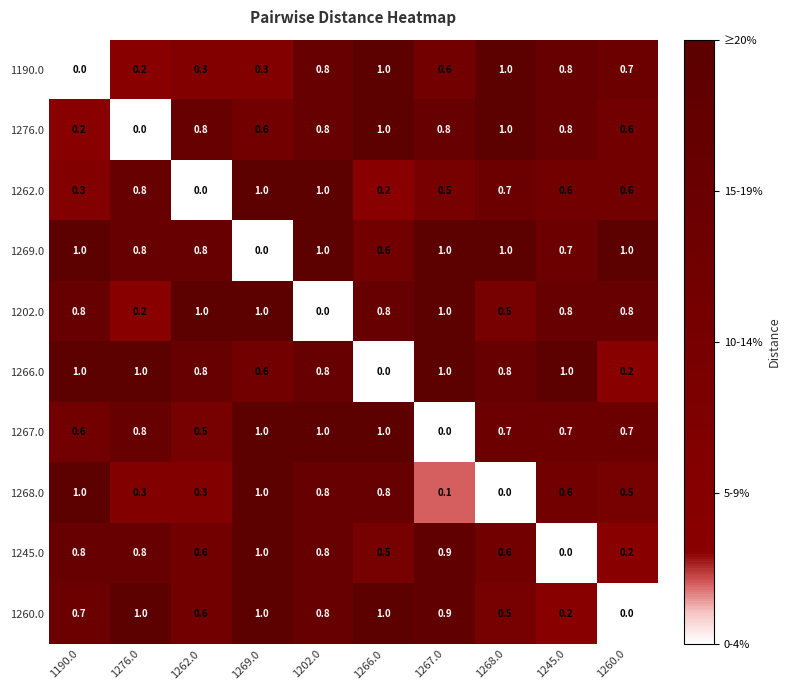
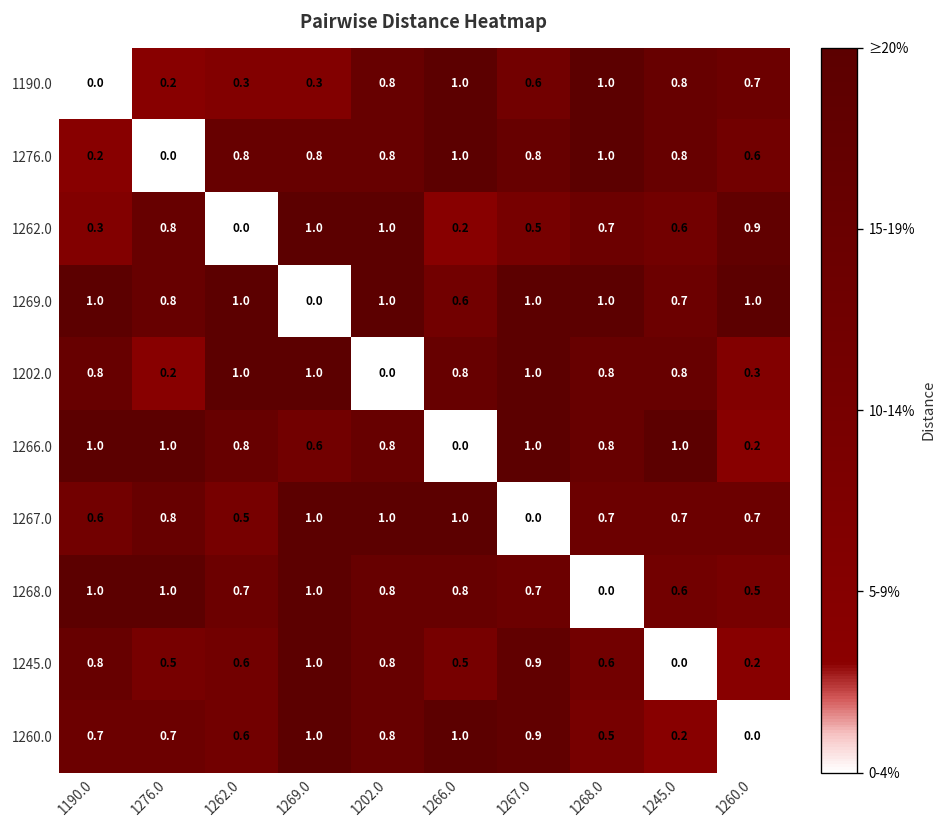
  {
    "1190.0": {
      "1190.0": 0.0,
      "1276.0": 0.2,
      "1262.0": 0.3,
      "1269.0": 0.3,
      "1202.0": 0.8,
      "1266.0": 1.0,
      "1267.0": 0.6,
      "1268.0": 1.0,
      "1245.0": 0.8,
      "1260.0": 0.7
    },
    "1276.0": {
      "1190.0": 0.2,
      "1276.0": 0.0,
      "1262.0": 0.8,
-     "1269.0": 0.6,
+     "1269.0": 0.8,
      "1202.0": 0.8,
      "1266.0": 1.0,
      "1267.0": 0.8,
      "1268.0": 1.0,
      "1245.0": 0.8,
      "1260.0": 0.6
    },
    "1262.0": {
      "1190.0": 0.3,
      "1276.0": 0.8,
      "1262.0": 0.0,
      "1269.0": 1.0,
      "1202.0": 1.0,
      "1266.0": 0.2,
      "1267.0": 0.5,
      "1268.0": 0.7,
      "1245.0": 0.6,
-     "1260.0": 0.6
+     "1260.0": 0.9
    },
    "1269.0": {
      "1190.0": 1.0,
      "1276.0": 0.8,
-     "1262.0": 0.8,
+     "1262.0": 1.0,
      "1269.0": 0.0,
      "1202.0": 1.0,
      "1266.0": 0.6,
      "1267.0": 1.0,
      "1268.0": 1.0,
      "1245.0": 0.7,
      "1260.0": 1.0
    },
    "1202.0": {
      "1190.0": 0.8,
      "1276.0": 0.2,
      "1262.0": 1.0,
      "1269.0": 1.0,
      "1202.0": 0.0,
      "1266.0": 0.8,
      "1267.0": 1.0,
-     "1268.0": 0.5,
+     "1268.0": 0.8,
      "1245.0": 0.8,
-     "1260.0": 0.8
+     "1260.0": 0.3
    },
    "1266.0": {
      "1190.0": 1.0,
      "1276.0": 1.0,
      "1262.0": 0.8,
      "1269.0": 0.6,
      "1202.0": 0.8,
      "1266.0": 0.0,
      "1267.0": 1.0,
      "1268.0": 0.8,
      "1245.0": 1.0,
      "1260.0": 0.2
    },
    "1267.0": {
      "1190.0": 0.6,
      "1276.0": 0.8,
      "1262.0": 0.5,
      "1269.0": 1.0,
      "1202.0": 1.0,
      "1266.0": 1.0,
      "1267.0": 0.0,
      "1268.0": 0.7,
      "1245.0": 0.7,
      "1260.0": 0.7
    },
    "1268.0": {
      "1190.0": 1.0,
-     "1276.0": 0.3,
-     "1262.0": 0.3,
+     "1276.0": 1.0,
+     "1262.0": 0.7,
      "1269.0": 1.0,
      "1202.0": 0.8,
      "1266.0": 0.8,
-     "1267.0": 0.1,
+     "1267.0": 0.7,
      "1268.0": 0.0,
      "1245.0": 0.6,
      "1260.0": 0.5
    },
    "1245.0": {
      "1190.0": 0.8,
-     "1276.0": 0.8,
+     "1276.0": 0.5,
      "1262.0": 0.6,
      "1269.0": 1.0,
      "1202.0": 0.8,
      "1266.0": 0.5,
      "1267.0": 0.9,
      "1268.0": 0.6,
      "1245.0": 0.0,
      "1260.0": 0.2
    },
    "1260.0": {
      "1190.0": 0.7,
-     "1276.0": 1.0,
+     "1276.0": 0.7,
      "1262.0": 0.6,
      "1269.0": 1.0,
      "1202.0": 0.8,
      "1266.0": 1.0,
      "1267.0": 0.9,
      "1268.0": 0.5,
      "1245.0": 0.2,
      "1260.0": 0.0
    }
  }
